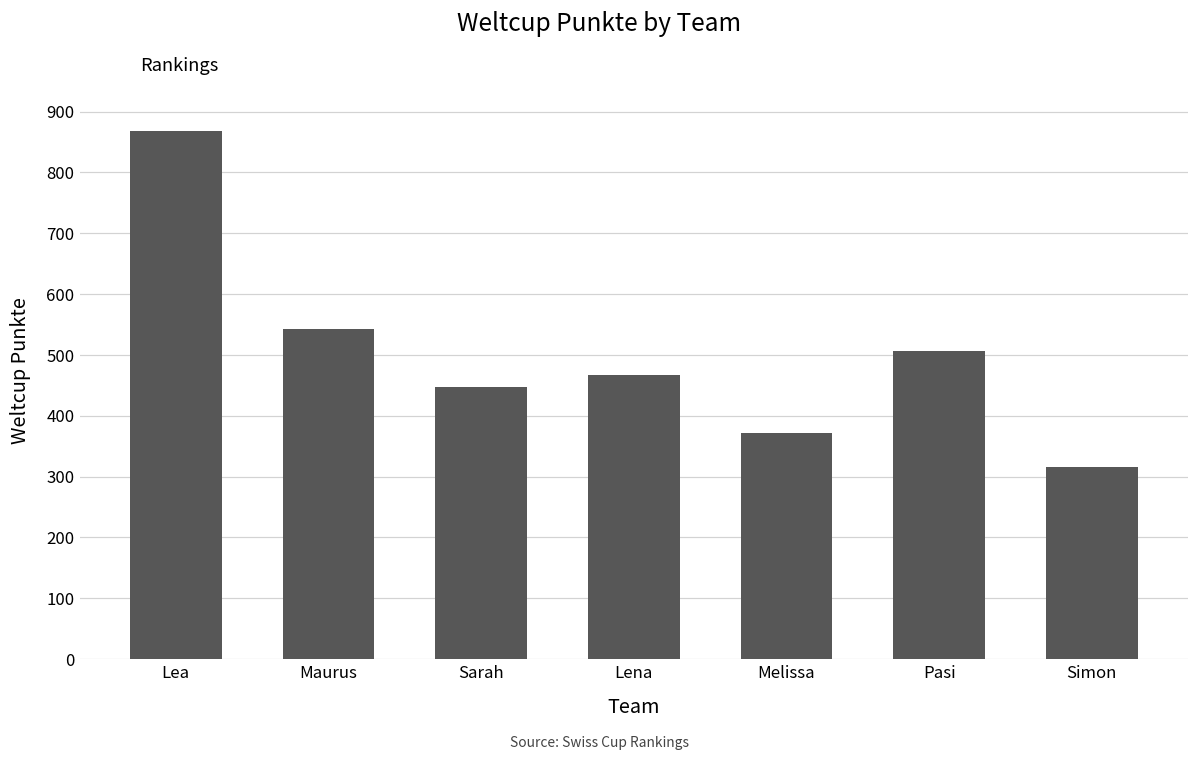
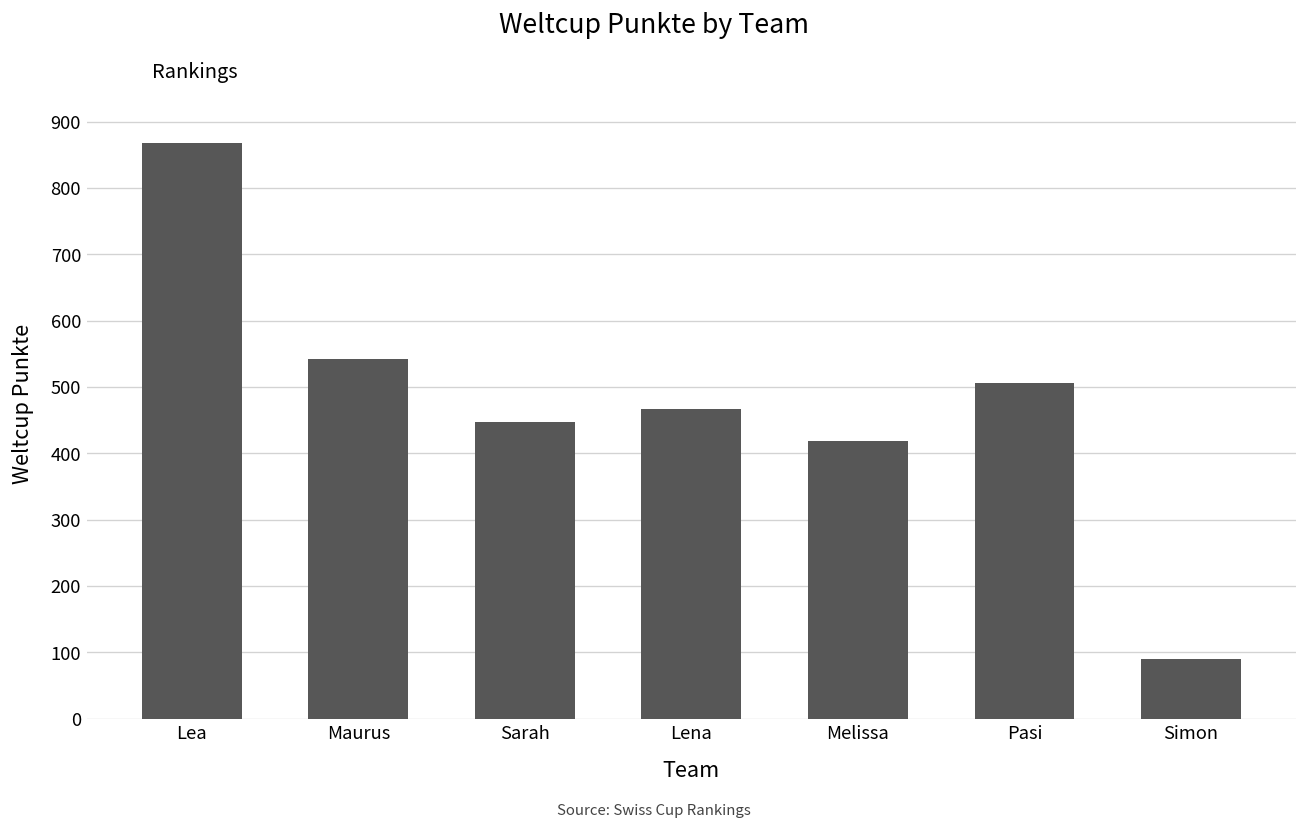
  {
    "Lea": 870,
    "Maurus": 540,
    "Sarah": 450,
    "Lena": 470,
-   "Melissa": 370,
+   "Melissa": 420,
    "Pasi": 510,
-   "Simon": 320
+   "Simon": 90
  }
